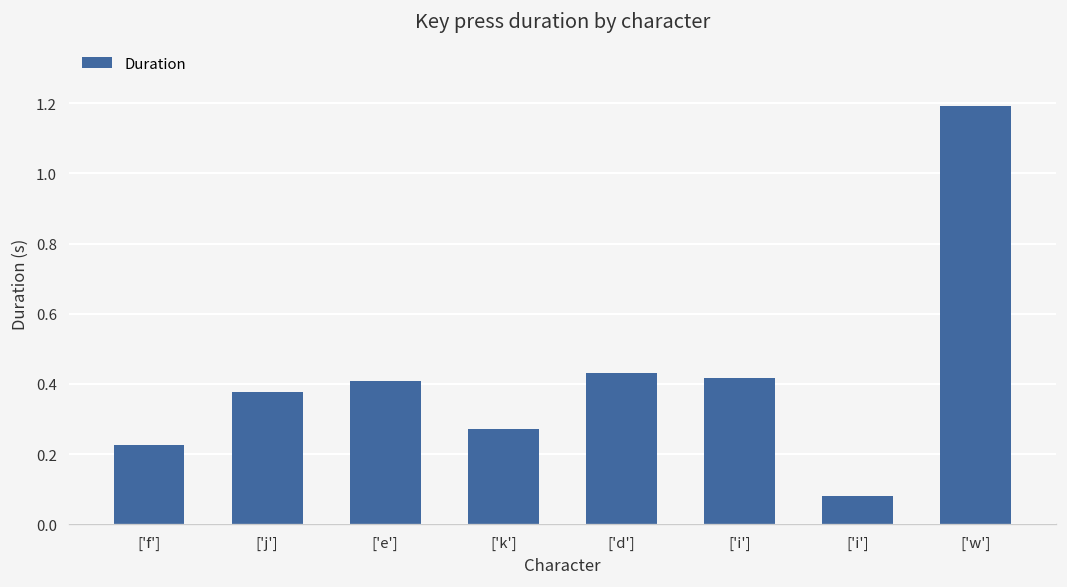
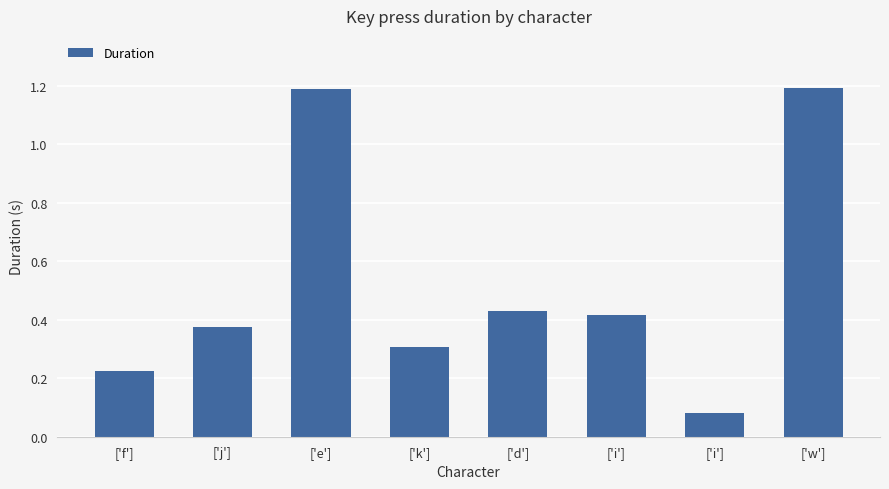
  {
    "['f']": 0.23,
    "['j']": 0.38,
-   "['e']": 0.41,
-   "['k']": 0.27,
+   "['e']": 1.19,
+   "['k']": 0.31,
    "['d']": 0.43,
    "['w']": 1.19
  }
